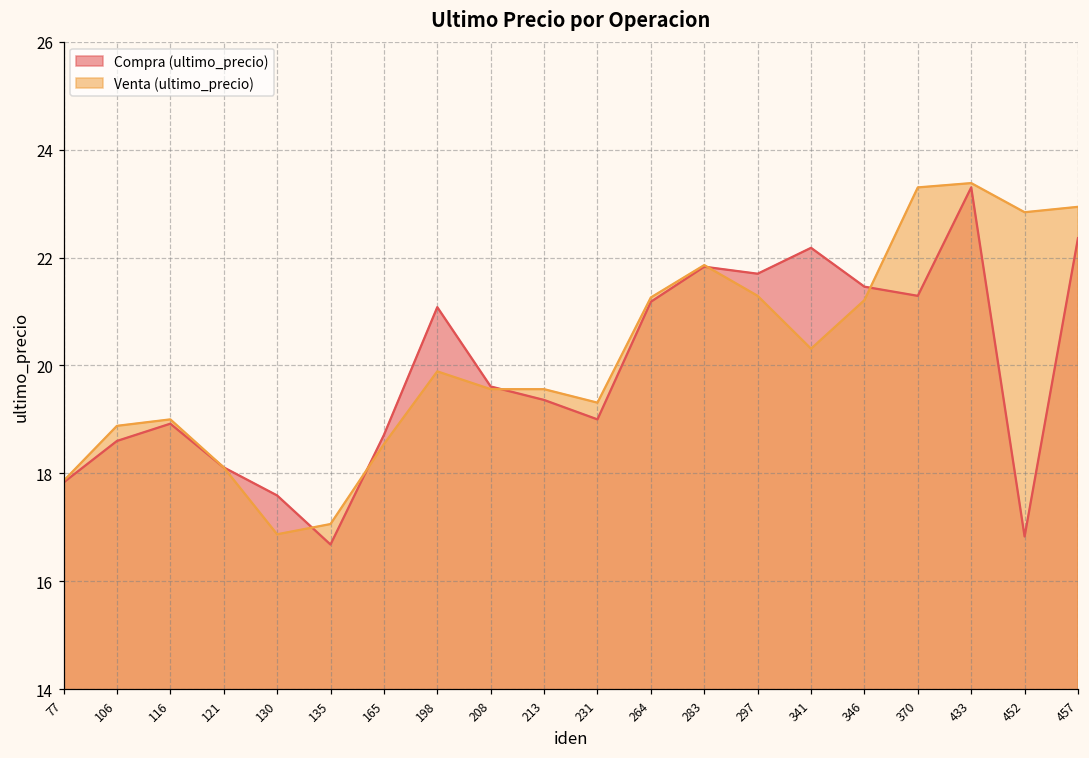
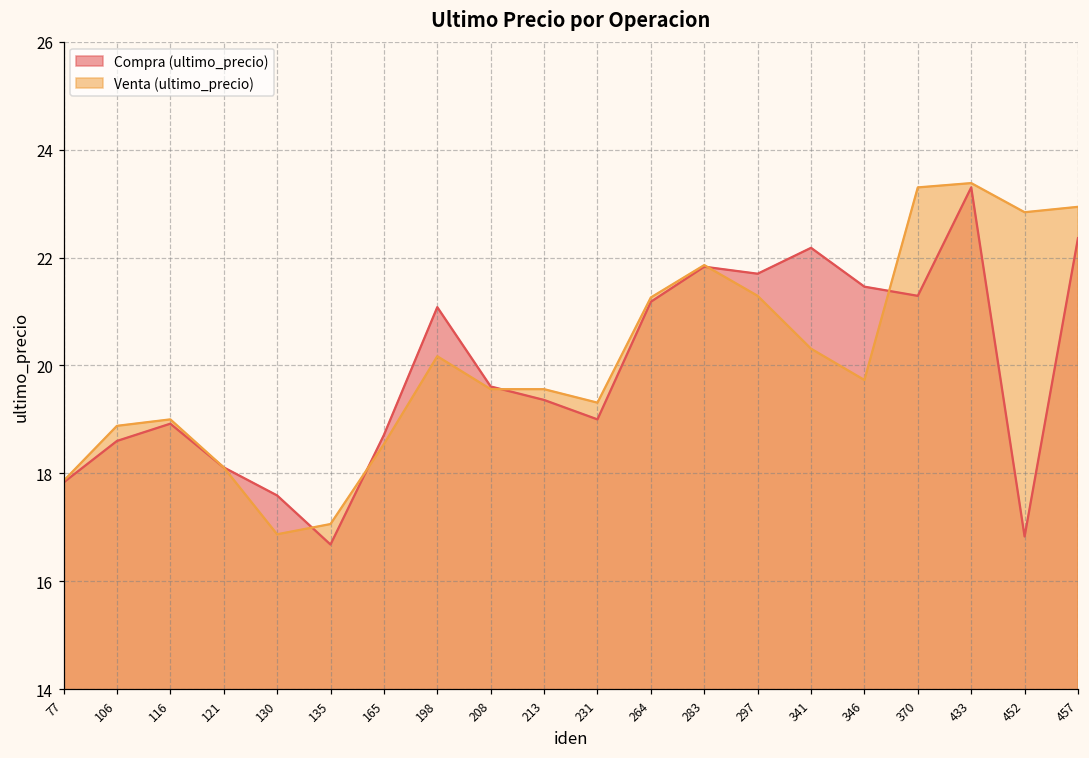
  {
    "Compra (ultimo_precio)": {
      "106": 18.6,
      "116": 18.9,
      "130": 17.6,
      "135": 16.7,
      "165": 18.7,
      "198": 21.1,
      "213": 19.4,
      "231": 19.0,
      "264": 21.2,
      "297": 21.7,
      "341": 22.2,
      "346": 21.5,
      "370": 21.3,
      "433": 23.3,
      "452": 16.8,
      "457": 22.4
    },
    "Venta (ultimo_precio)": {
      "106": 18.9,
      "116": 19.0,
      "130": 16.9,
      "135": 17.1,
      "165": 18.5,
-     "198": 19.9,
+     "198": 20.2,
      "213": 19.6,
      "231": 19.3,
      "264": 21.3,
      "297": 21.3,
      "341": 20.3,
-     "346": 21.2,
+     "346": 19.7,
      "370": 23.3,
      "433": 23.4,
      "452": 22.8,
      "457": 22.9
    }
  }
